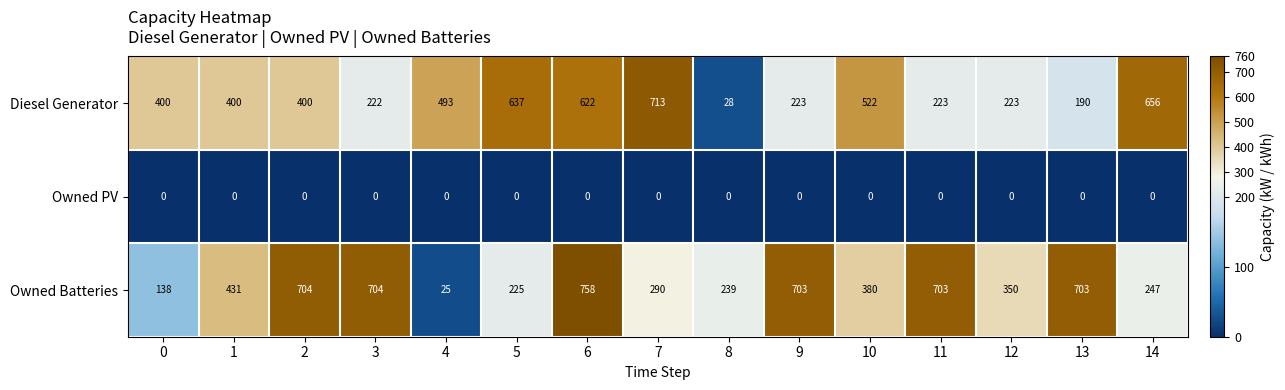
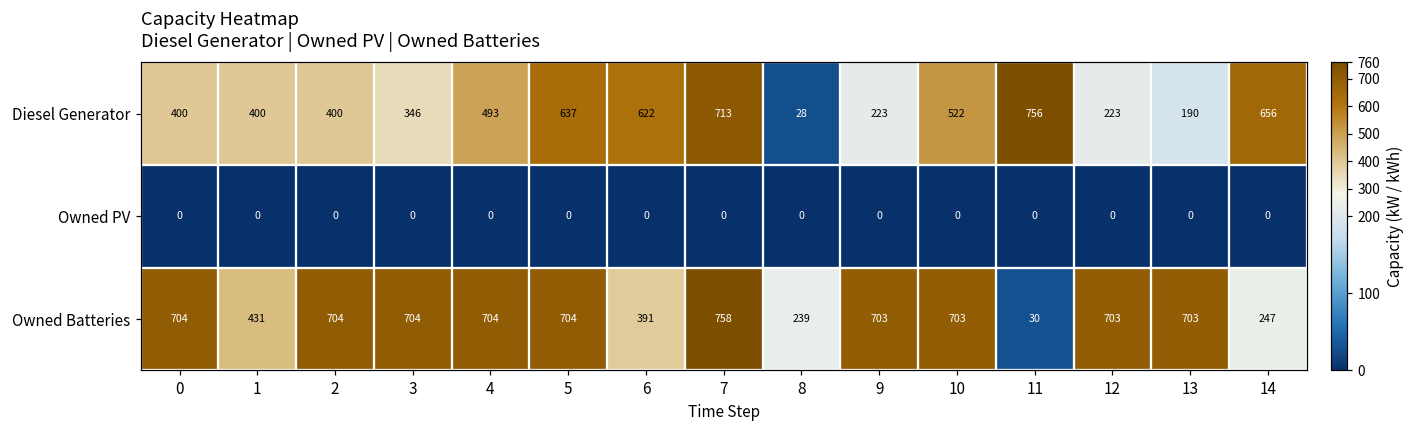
  {
    "Diesel Generator": {
      "0": 400,
      "1": 400,
      "2": 400,
-     "3": 222,
+     "3": 346,
      "4": 493,
      "5": 637,
      "6": 622,
      "7": 713,
      "8": 28,
      "9": 223,
      "10": 522,
-     "11": 223,
+     "11": 756,
      "12": 223,
      "13": 190,
      "14": 656
    },
    "Owned PV": {
      "0": 0,
      "1": 0,
      "2": 0,
      "3": 0,
      "4": 0,
      "5": 0,
      "6": 0,
      "7": 0,
      "8": 0,
      "9": 0,
      "10": 0,
      "11": 0,
      "12": 0,
      "13": 0,
      "14": 0
    },
    "Owned Batteries": {
-     "0": 138,
+     "0": 704,
      "1": 431,
      "2": 704,
      "3": 704,
-     "4": 25,
-     "5": 225,
-     "6": 758,
-     "7": 290,
+     "4": 704,
+     "5": 704,
+     "6": 391,
+     "7": 758,
      "8": 239,
      "9": 703,
-     "10": 380,
-     "11": 703,
-     "12": 350,
+     "10": 703,
+     "11": 30,
+     "12": 703,
      "13": 703,
      "14": 247
    }
  }
